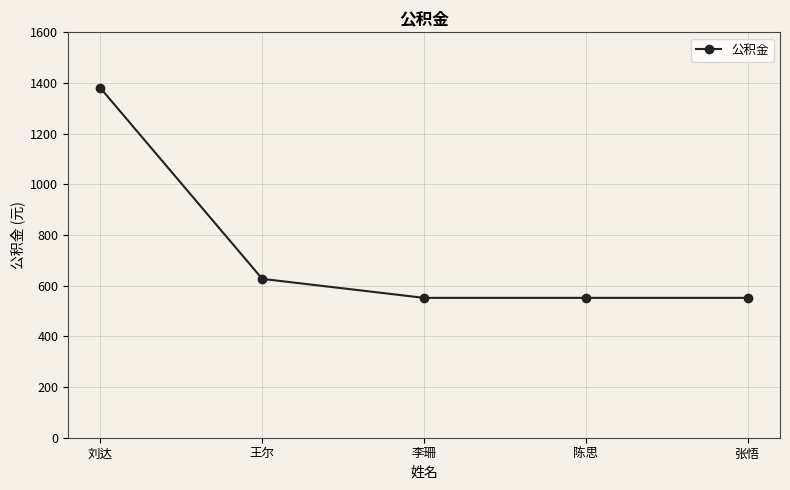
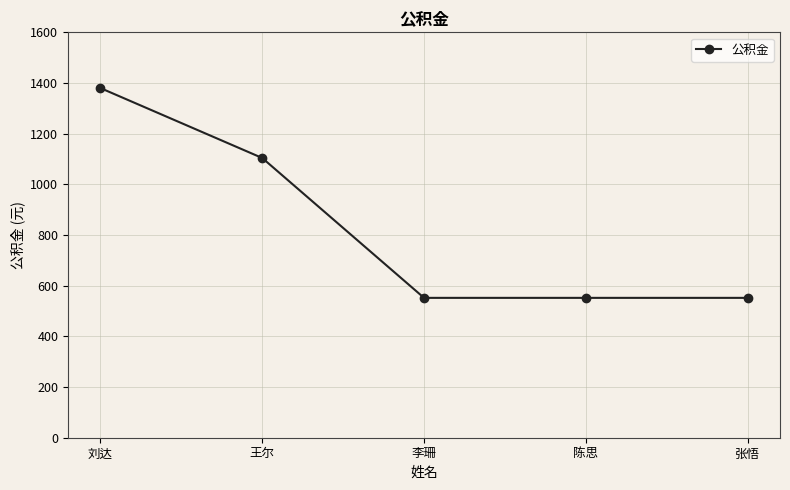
  {
    "刘达": 1380,
-   "王尔": 630,
+   "王尔": 1100,
    "李珊": 550,
    "陈思": 550,
    "张悟": 550
  }
